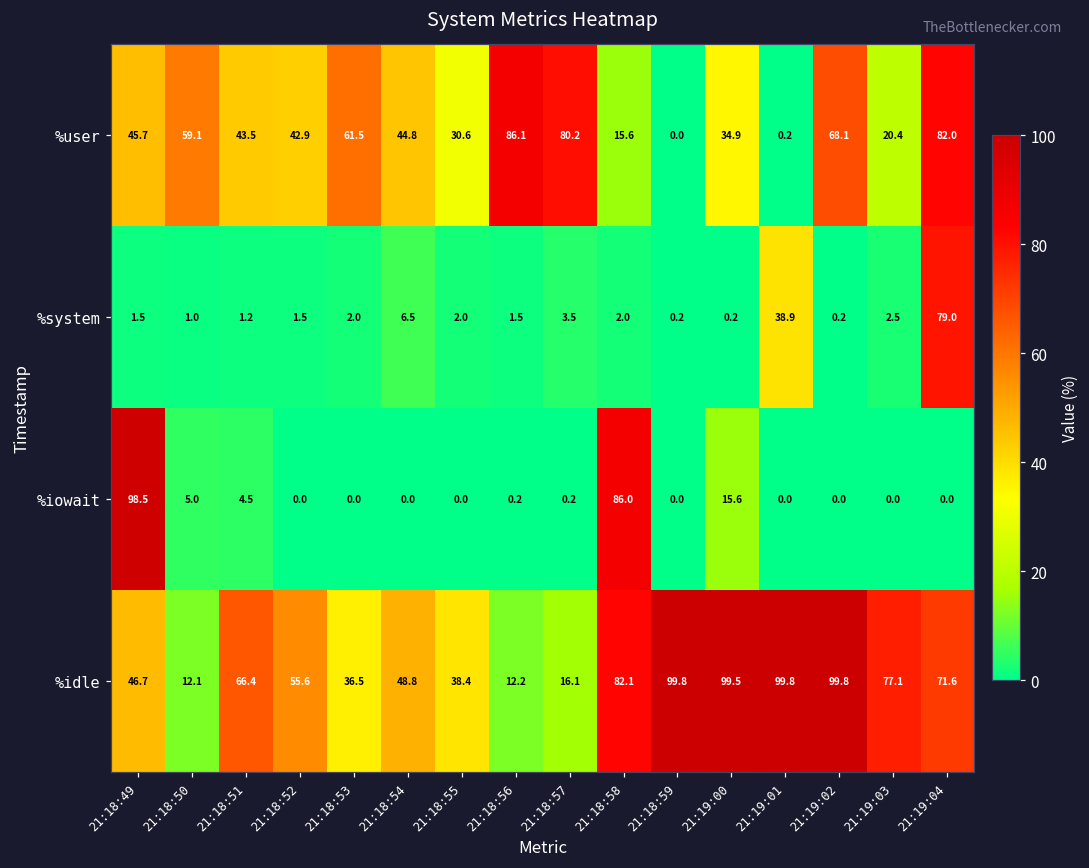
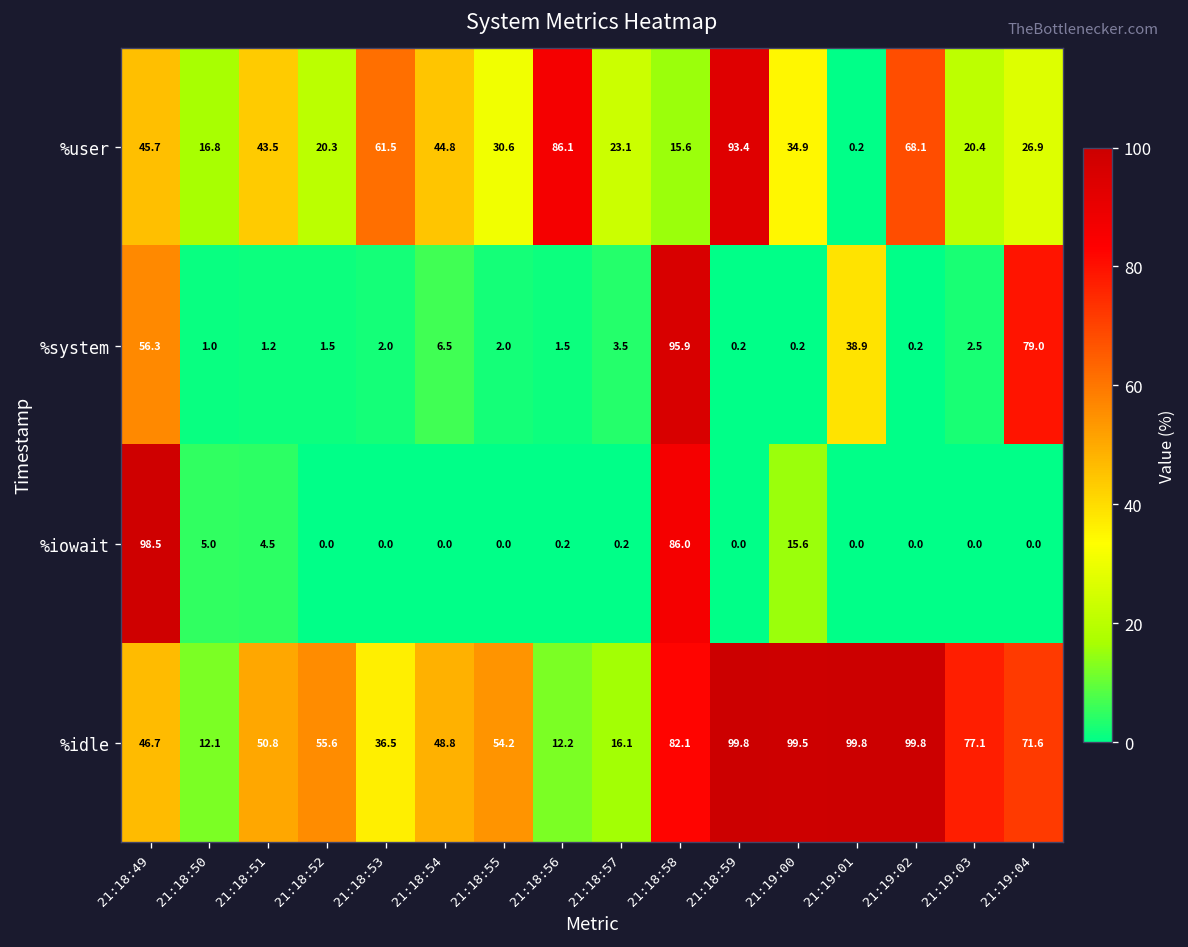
  {
    "%user": {
      "21:18:49": 45.7,
-     "21:18:50": 59.1,
+     "21:18:50": 16.8,
      "21:18:51": 43.5,
-     "21:18:52": 42.9,
+     "21:18:52": 20.3,
      "21:18:53": 61.5,
      "21:18:54": 44.8,
      "21:18:55": 30.6,
      "21:18:56": 86.1,
-     "21:18:57": 80.2,
+     "21:18:57": 23.1,
      "21:18:58": 15.6,
-     "21:18:59": 0.0,
+     "21:18:59": 93.4,
      "21:19:00": 34.9,
      "21:19:01": 0.2,
      "21:19:02": 68.1,
      "21:19:03": 20.4,
-     "21:19:04": 82.0
+     "21:19:04": 26.9
    },
    "%system": {
-     "21:18:49": 1.5,
+     "21:18:49": 56.3,
      "21:18:50": 1.0,
      "21:18:51": 1.2,
      "21:18:52": 1.5,
      "21:18:53": 2.0,
      "21:18:54": 6.5,
      "21:18:55": 2.0,
      "21:18:56": 1.5,
      "21:18:57": 3.5,
-     "21:18:58": 2.0,
+     "21:18:58": 95.9,
      "21:18:59": 0.2,
      "21:19:00": 0.2,
      "21:19:01": 38.9,
      "21:19:02": 0.2,
      "21:19:03": 2.5,
      "21:19:04": 79.0
    },
    "%iowait": {
      "21:18:49": 98.5,
      "21:18:50": 5.0,
      "21:18:51": 4.5,
      "21:18:52": 0.0,
      "21:18:53": 0.0,
      "21:18:54": 0.0,
      "21:18:55": 0.0,
      "21:18:56": 0.2,
      "21:18:57": 0.2,
      "21:18:58": 86.0,
      "21:18:59": 0.0,
      "21:19:00": 15.6,
      "21:19:01": 0.0,
      "21:19:02": 0.0,
      "21:19:03": 0.0,
      "21:19:04": 0.0
    },
    "%idle": {
      "21:18:49": 46.7,
      "21:18:50": 12.1,
-     "21:18:51": 66.4,
+     "21:18:51": 50.8,
      "21:18:52": 55.6,
      "21:18:53": 36.5,
      "21:18:54": 48.8,
-     "21:18:55": 38.4,
+     "21:18:55": 54.2,
      "21:18:56": 12.2,
      "21:18:57": 16.1,
      "21:18:58": 82.1,
      "21:18:59": 99.8,
      "21:19:00": 99.5,
      "21:19:01": 99.8,
      "21:19:02": 99.8,
      "21:19:03": 77.1,
      "21:19:04": 71.6
    }
  }
